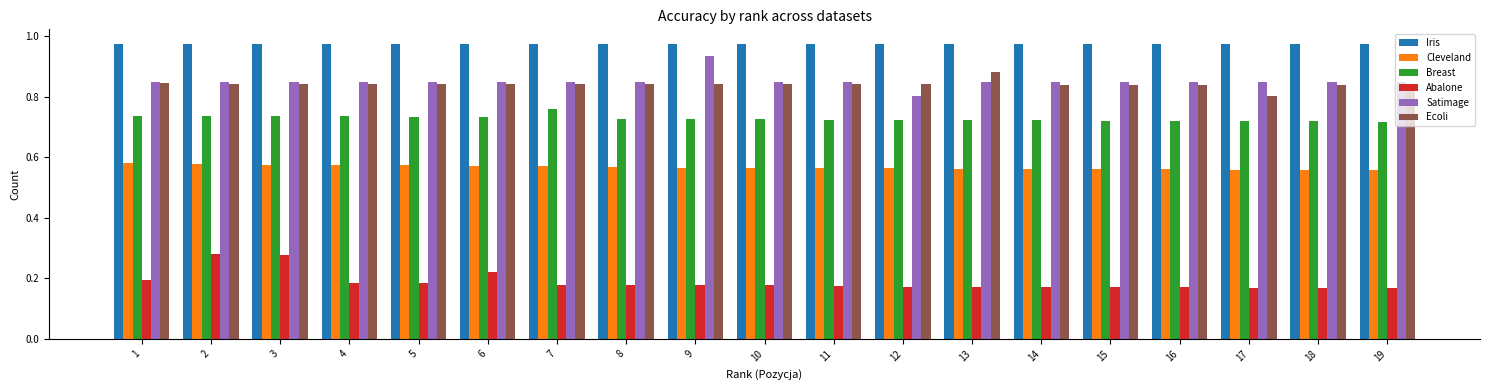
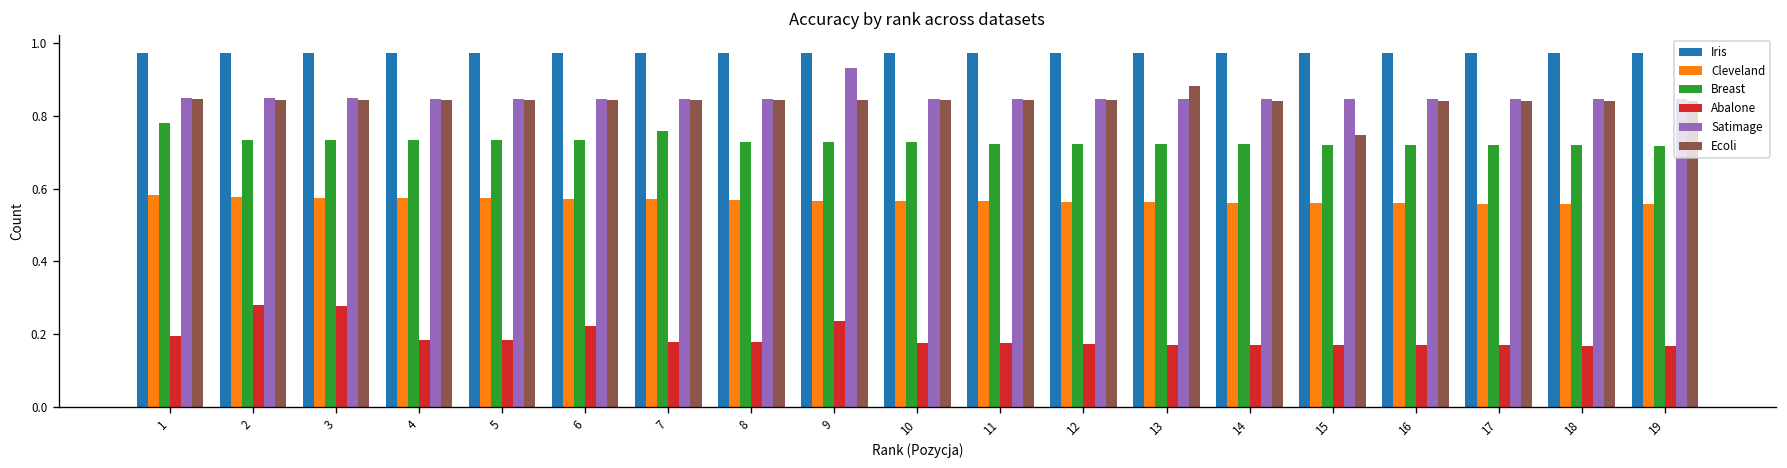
  {
    "Iris": {
      "1": 0.97,
      "2": 0.97,
      "3": 0.97,
      "4": 0.97,
      "5": 0.97,
      "6": 0.97,
      "7": 0.97,
      "8": 0.97,
      "9": 0.97,
      "10": 0.97,
      "11": 0.97,
      "12": 0.97,
      "13": 0.97,
      "14": 0.97,
      "15": 0.97,
      "16": 0.97,
      "17": 0.97,
      "18": 0.97,
      "19": 0.97
    },
    "Cleveland": {
      "1": 0.58,
      "2": 0.58,
      "3": 0.57,
      "4": 0.57,
      "5": 0.57,
      "6": 0.57,
      "7": 0.57,
      "8": 0.57,
      "9": 0.57,
      "10": 0.56,
      "11": 0.56,
      "12": 0.56,
      "13": 0.56,
      "14": 0.56,
      "15": 0.56,
      "16": 0.56,
      "17": 0.56,
      "18": 0.56,
      "19": 0.56
    },
    "Breast": {
-     "1": 0.73,
+     "1": 0.78,
      "2": 0.73,
      "3": 0.73,
      "4": 0.73,
      "5": 0.73,
      "6": 0.73,
      "7": 0.76,
      "8": 0.73,
      "9": 0.73,
      "10": 0.73,
      "11": 0.72,
      "12": 0.72,
      "13": 0.72,
      "14": 0.72,
      "15": 0.72,
      "16": 0.72,
      "17": 0.72,
      "18": 0.72,
      "19": 0.72
    },
    "Abalone": {
      "1": 0.19,
      "2": 0.28,
      "3": 0.28,
      "4": 0.18,
      "5": 0.18,
      "6": 0.22,
      "7": 0.18,
      "8": 0.18,
-     "9": 0.18,
+     "9": 0.24,
      "10": 0.18,
      "11": 0.18,
      "12": 0.17,
      "13": 0.17,
      "14": 0.17,
      "15": 0.17,
      "16": 0.17,
      "17": 0.17,
      "18": 0.17,
      "19": 0.17
    },
    "Satimage": {
      "1": 0.85,
      "2": 0.85,
      "3": 0.85,
      "4": 0.85,
      "5": 0.85,
      "6": 0.85,
      "7": 0.85,
      "8": 0.85,
      "9": 0.93,
      "10": 0.85,
      "11": 0.85,
-     "12": 0.80,
+     "12": 0.85,
      "13": 0.85,
      "14": 0.85,
      "15": 0.85,
      "16": 0.85,
      "17": 0.85,
      "18": 0.85
    },
    "Ecoli": {
      "1": 0.85,
      "2": 0.84,
      "3": 0.84,
      "4": 0.84,
      "5": 0.84,
      "6": 0.84,
      "7": 0.84,
      "8": 0.84,
      "9": 0.84,
      "10": 0.84,
      "11": 0.84,
      "12": 0.84,
      "13": 0.88,
      "14": 0.84,
-     "15": 0.84,
+     "15": 0.75,
      "16": 0.84,
-     "17": 0.80,
+     "17": 0.84,
      "18": 0.84
    }
  }
